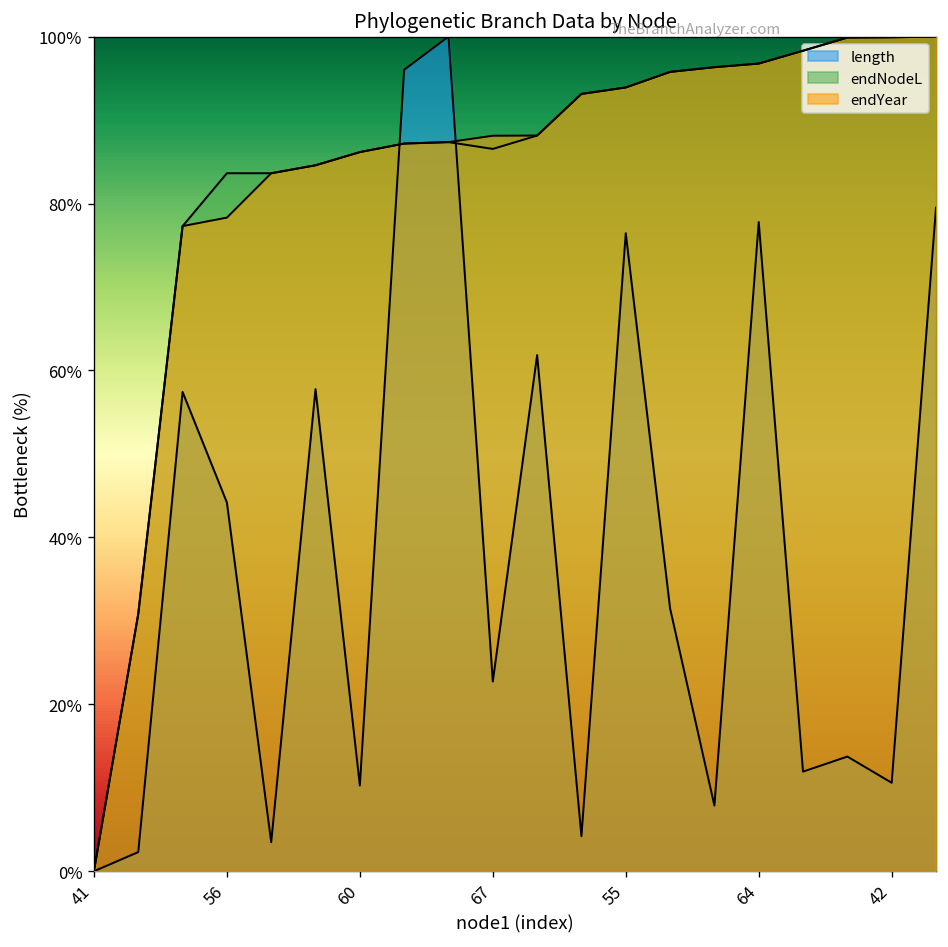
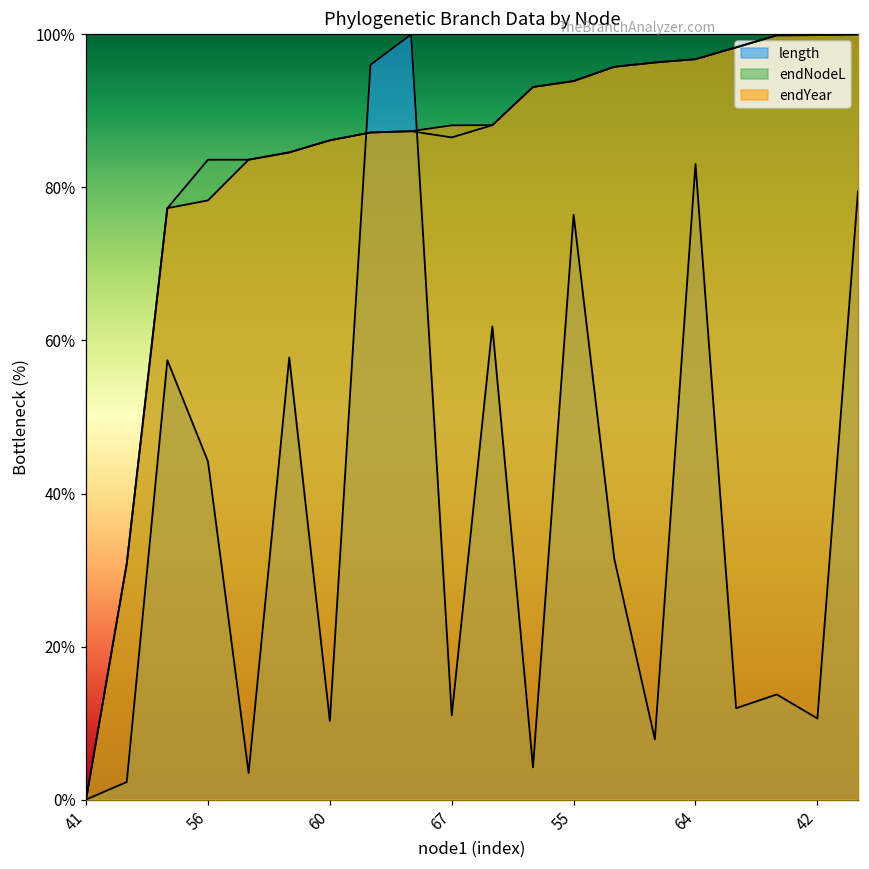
  {
    "length": {
      "56": "44%",
      "60": "10%",
-     "67": "23%",
+     "67": "11%",
      "55": "76%",
-     "64": "78%",
+     "64": "83%",
      "42": "11%"
    },
    "endNodeL": {
      "56": "84%",
      "67": "87%"
    },
    "endYear": {
      "56": "78%",
      "67": "88%"
    }
  }
